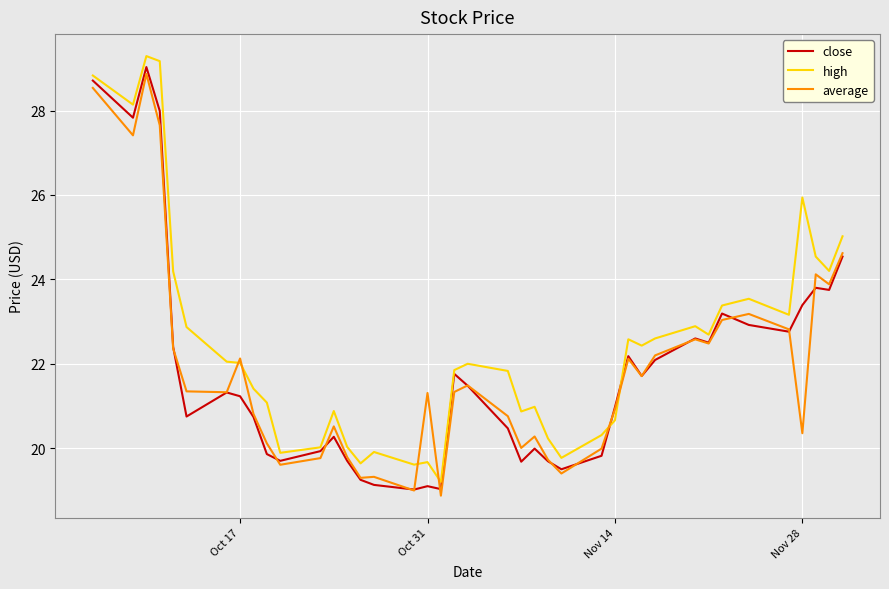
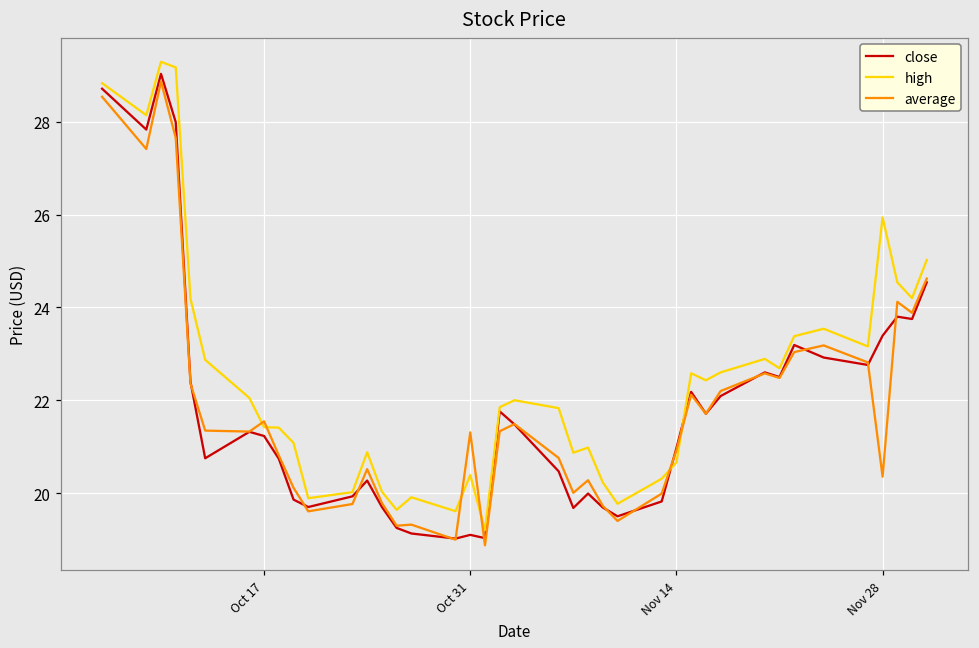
  {
    "close": {
      "Oct 17": 21.2,
      "Oct 31": 19.1,
      "Nov 28": 23.4
    },
    "high": {
-     "Oct 17": 22.0,
-     "Oct 31": 19.7,
+     "Oct 17": 21.4,
+     "Oct 31": 20.4,
      "Nov 14": 20.7,
      "Nov 28": 25.9
    },
    "average": {
-     "Oct 17": 22.1,
+     "Oct 17": 21.5,
      "Oct 31": 21.3,
      "Nov 28": 20.4
    }
  }
